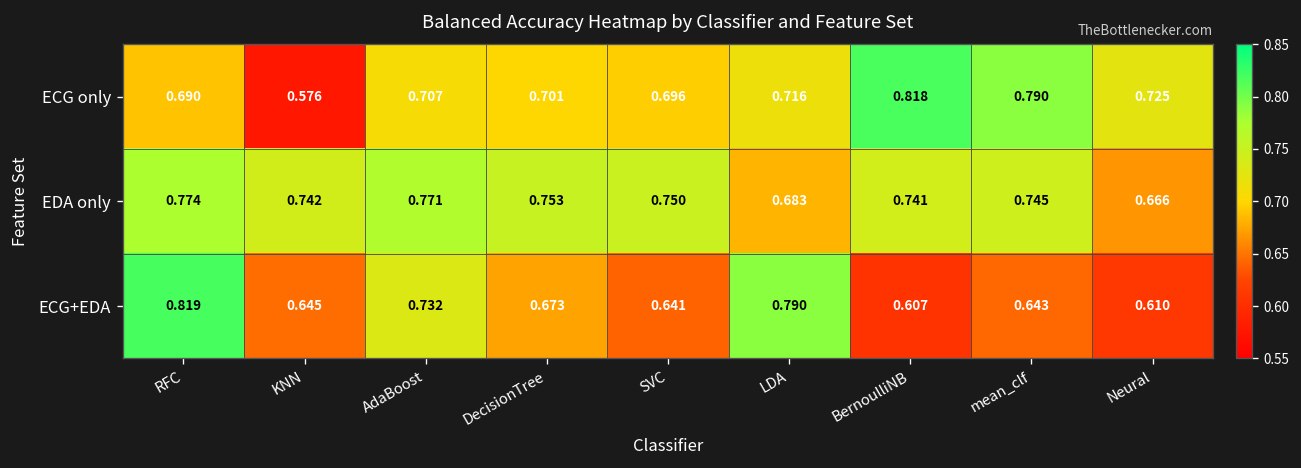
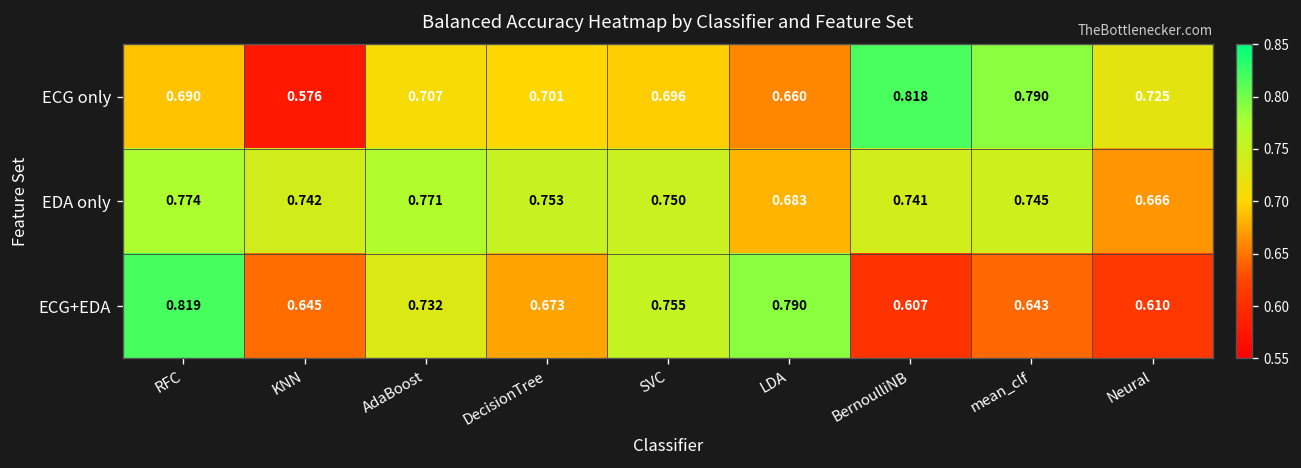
  {
    "ECG only": {
      "RFC": 0.690,
      "KNN": 0.576,
      "AdaBoost": 0.707,
      "DecisionTree": 0.701,
      "SVC": 0.696,
-     "LDA": 0.716,
+     "LDA": 0.660,
      "BernoulliNB": 0.818,
      "mean_clf": 0.790,
      "Neural": 0.725
    },
    "EDA only": {
      "RFC": 0.774,
      "KNN": 0.742,
      "AdaBoost": 0.771,
      "DecisionTree": 0.753,
      "SVC": 0.750,
      "LDA": 0.683,
      "BernoulliNB": 0.741,
      "mean_clf": 0.745,
      "Neural": 0.666
    },
    "ECG+EDA": {
      "RFC": 0.819,
      "KNN": 0.645,
      "AdaBoost": 0.732,
      "DecisionTree": 0.673,
-     "SVC": 0.641,
+     "SVC": 0.755,
      "LDA": 0.790,
      "BernoulliNB": 0.607,
      "mean_clf": 0.643,
      "Neural": 0.610
    }
  }
